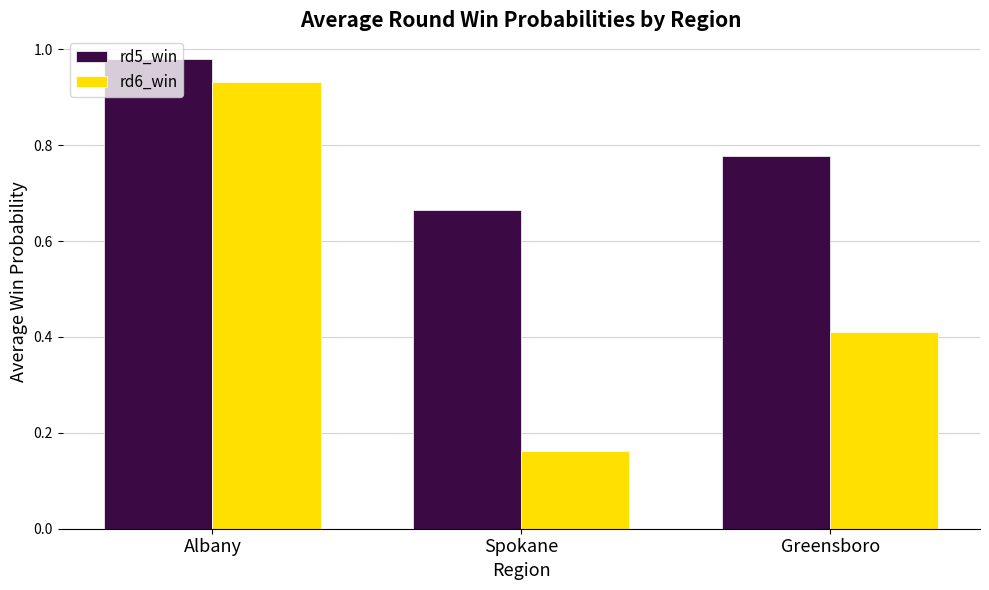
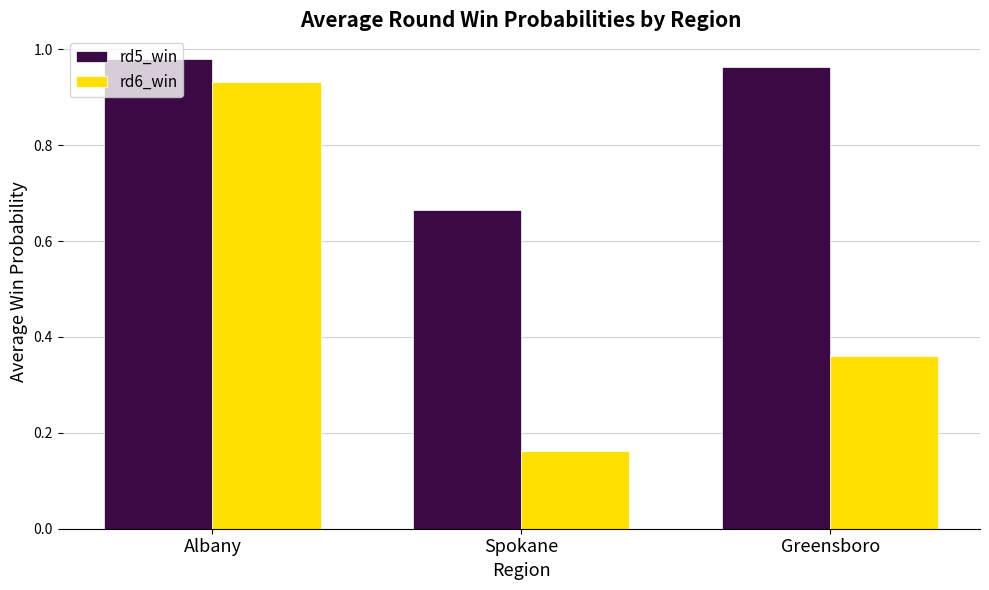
  {
    "rd5_win": {
      "Spokane": 0.67,
-     "Greensboro": 0.78
+     "Greensboro": 0.96
    },
    "rd6_win": {
      "Albany": 0.93,
      "Spokane": 0.16,
-     "Greensboro": 0.41
+     "Greensboro": 0.36
    }
  }
